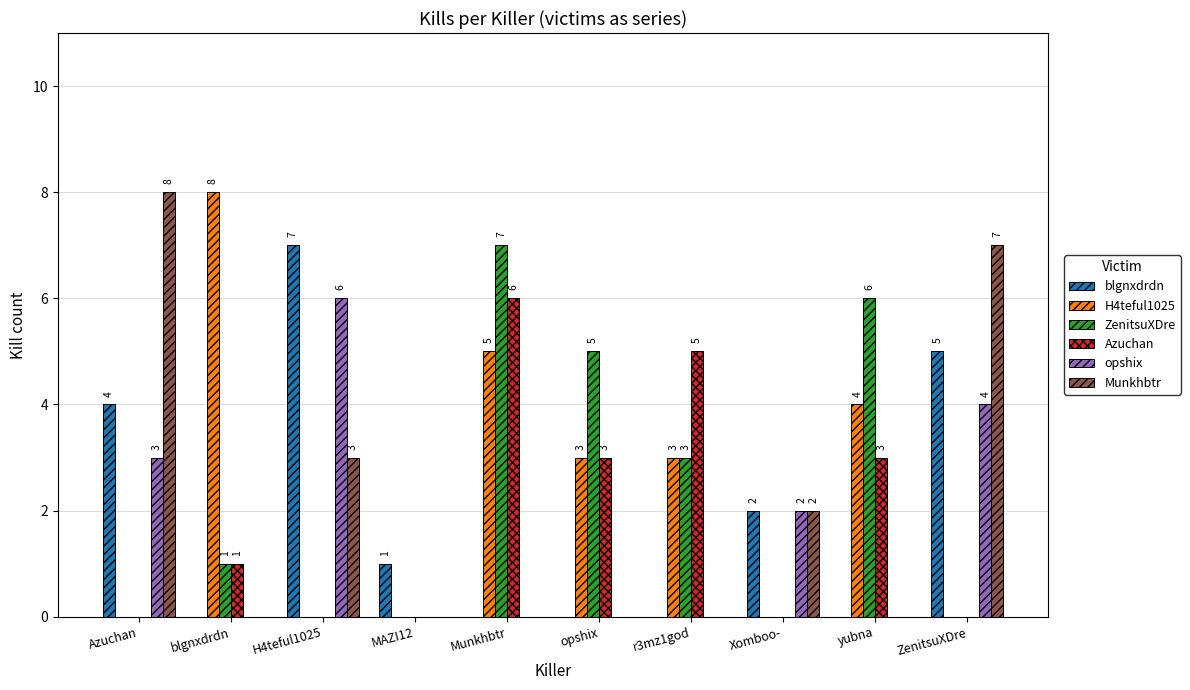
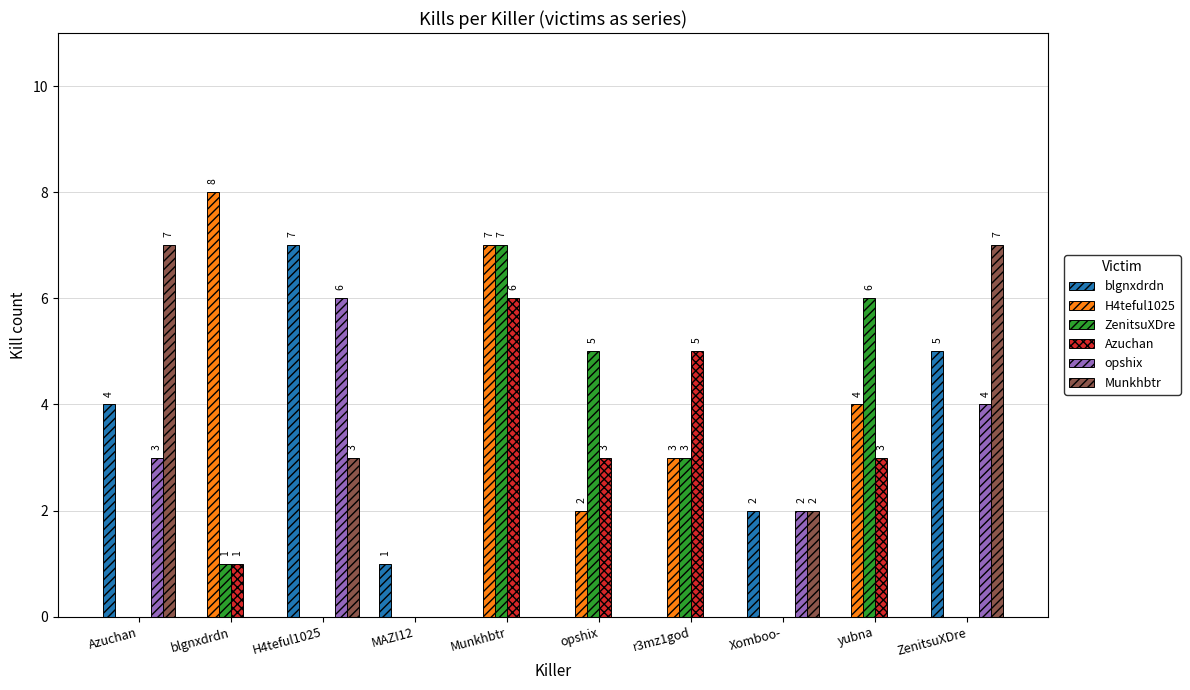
  {
    "blgnxdrdn": {
      "Azuchan": 4,
      "H4teful1025": 7,
      "MAZI12": 1,
      "Xomboo-": 2,
      "ZenitsuXDre": 5
    },
    "H4teful1025": {
      "blgnxdrdn": 8,
-     "Munkhbtr": 5,
-     "opshix": 3,
+     "Munkhbtr": 7,
+     "opshix": 2,
      "r3mz1god": 3,
      "yubna": 4
    },
    "ZenitsuXDre": {
      "blgnxdrdn": 1,
      "Munkhbtr": 7,
      "opshix": 5,
      "r3mz1god": 3,
      "yubna": 6
    },
    "Azuchan": {
      "blgnxdrdn": 1,
      "Munkhbtr": 6,
      "opshix": 3,
      "r3mz1god": 5,
      "yubna": 3
    },
    "opshix": {
      "Azuchan": 3,
      "H4teful1025": 6,
      "Xomboo-": 2,
      "ZenitsuXDre": 4
    },
    "Munkhbtr": {
-     "Azuchan": 8,
+     "Azuchan": 7,
      "H4teful1025": 3,
      "Xomboo-": 2,
      "ZenitsuXDre": 7
    }
  }
